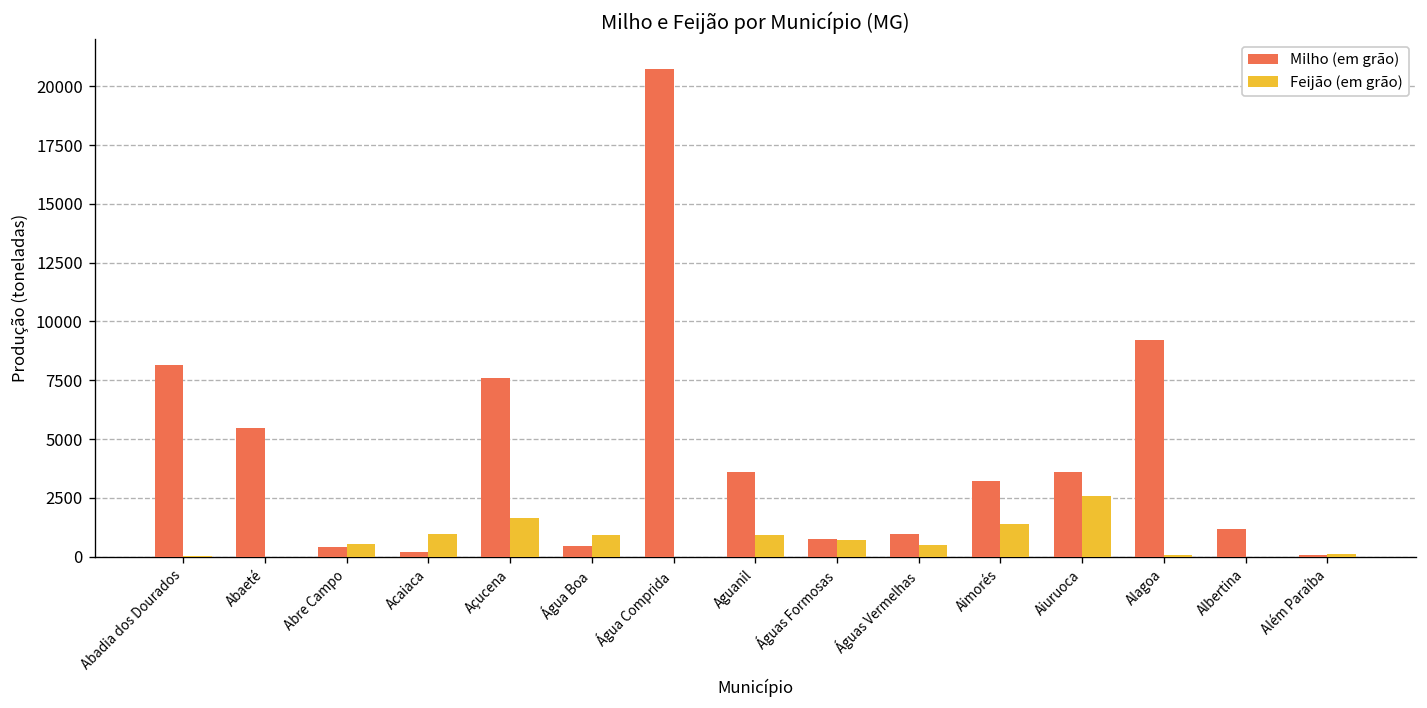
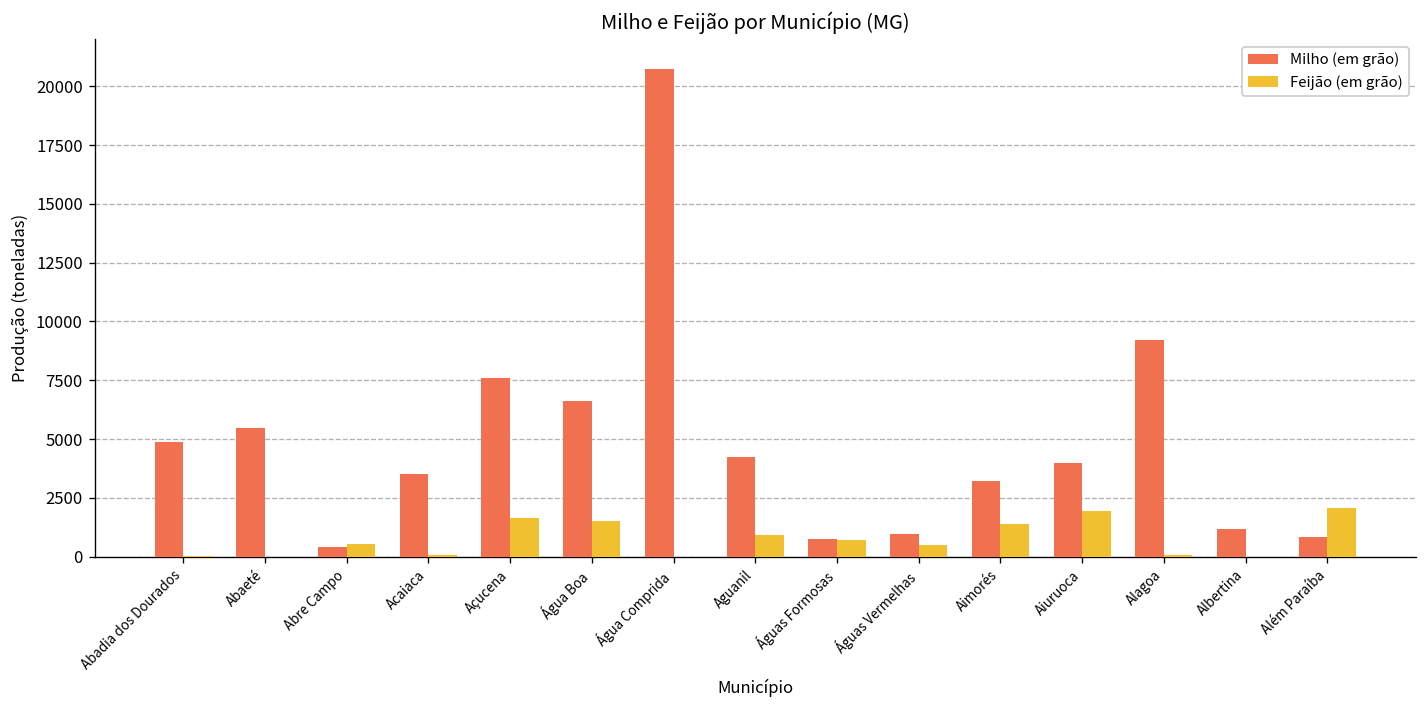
  {
    "Milho (em grão)": {
-     "Abadia dos Dourados": 8200,
+     "Abadia dos Dourados": 4900,
      "Abaeté": 5500,
      "Abre Campo": 400,
-     "Acaiaca": 200,
+     "Acaiaca": 3500,
      "Açucena": 7600,
-     "Água Boa": 500,
+     "Água Boa": 6600,
      "Água Comprida": 20700,
-     "Aguanil": 3600,
+     "Aguanil": 4300,
      "Águas Formosas": 700,
      "Águas Vermelhas": 1000,
      "Aimorés": 3200,
-     "Aiuruoca": 3600,
+     "Aiuruoca": 4000,
      "Alagoa": 9200,
      "Albertina": 1200,
-     "Além Paraíba": 100
+     "Além Paraíba": 900
    },
    "Feijão (em grão)": {
      "Abaeté": 0,
      "Abre Campo": 500,
-     "Acaiaca": 1000,
+     "Acaiaca": 100,
      "Açucena": 1700,
-     "Água Boa": 900,
+     "Água Boa": 1500,
      "Água Comprida": 0,
      "Aguanil": 900,
      "Águas Formosas": 700,
      "Águas Vermelhas": 500,
      "Aimorés": 1400,
-     "Aiuruoca": 2600,
+     "Aiuruoca": 1900,
      "Albertina": 0,
-     "Além Paraíba": 100
+     "Além Paraíba": 2100
    }
  }
